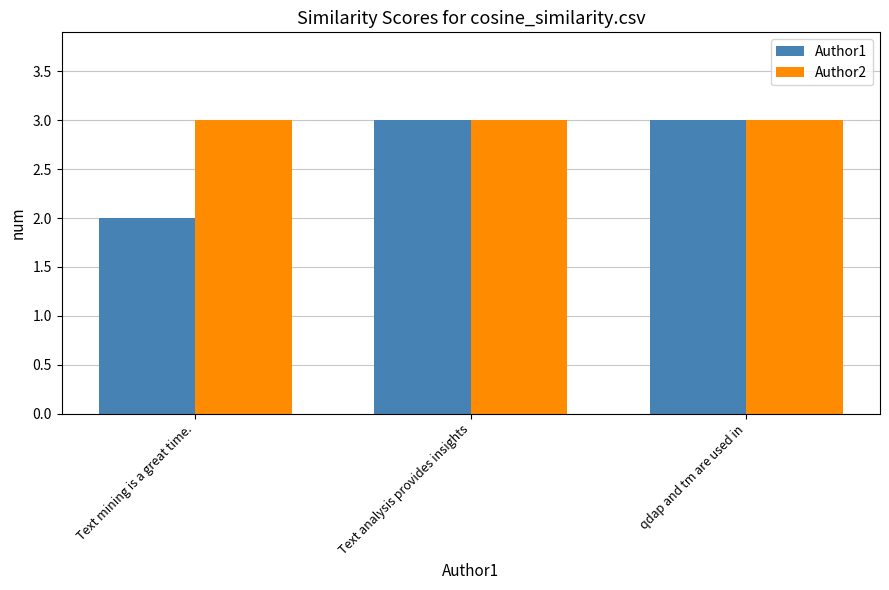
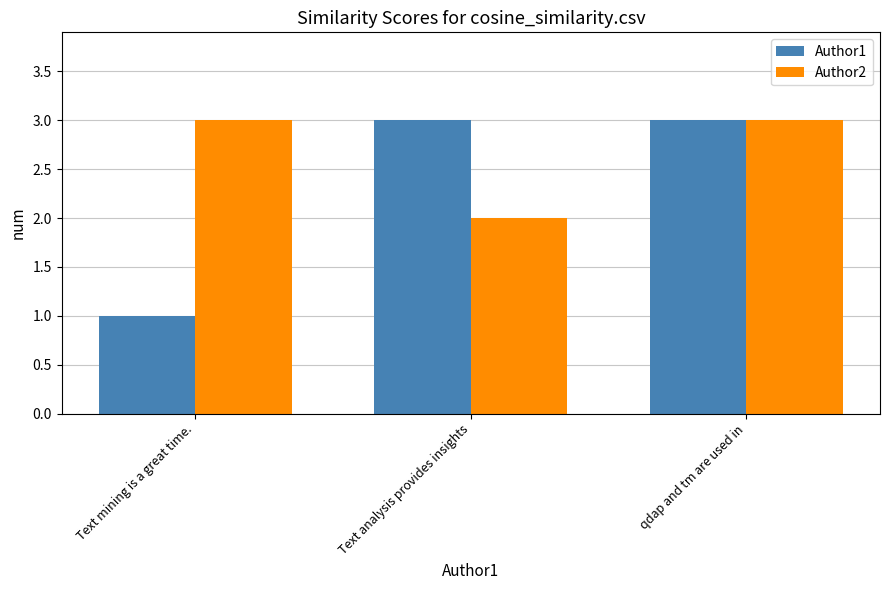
  {
    "Author1": {
-     "Text mining is a great time.": 2,
+     "Text mining is a great time.": 1,
      "Text analysis provides insights": 3,
      "qdap and tm are used in": 3
    },
    "Author2": {
      "Text mining is a great time.": 3,
-     "Text analysis provides insights": 3,
+     "Text analysis provides insights": 2,
      "qdap and tm are used in": 3
    }
  }
